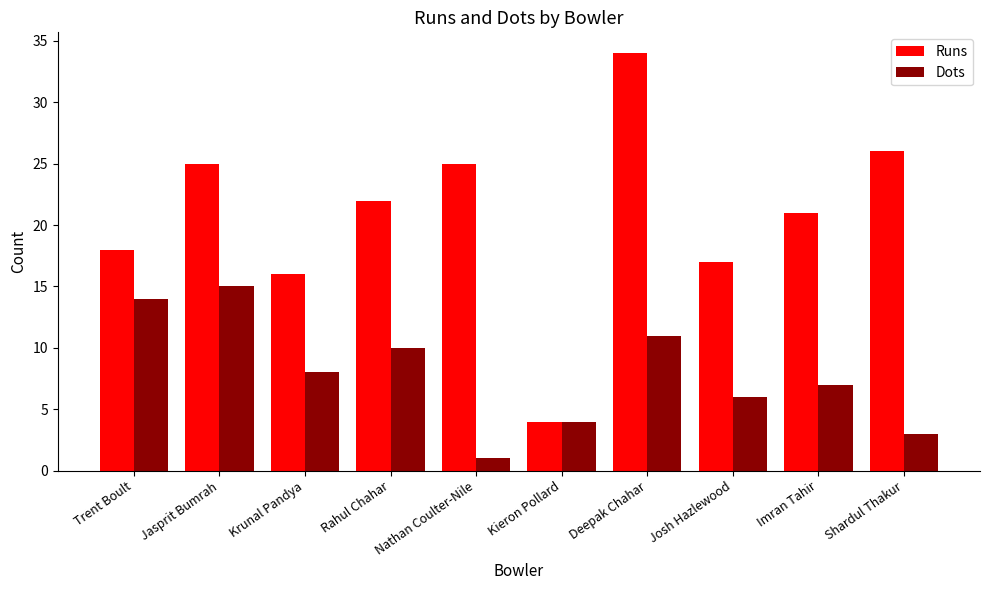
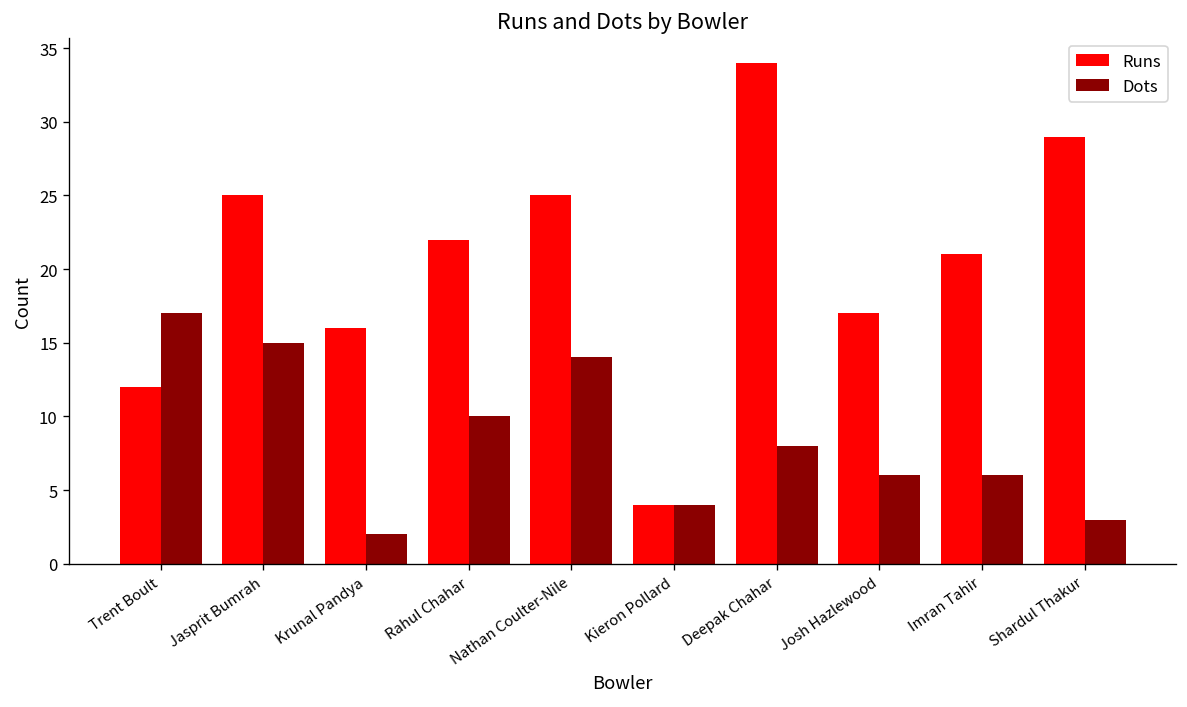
  {
    "Runs": {
-     "Trent Boult": 18,
+     "Trent Boult": 12,
      "Jasprit Bumrah": 25,
      "Krunal Pandya": 16,
      "Rahul Chahar": 22,
      "Nathan Coulter-Nile": 25,
      "Kieron Pollard": 4,
      "Deepak Chahar": 34,
      "Josh Hazlewood": 17,
      "Imran Tahir": 21,
-     "Shardul Thakur": 26
+     "Shardul Thakur": 29
    },
    "Dots": {
-     "Trent Boult": 14,
+     "Trent Boult": 17,
      "Jasprit Bumrah": 15,
-     "Krunal Pandya": 8,
+     "Krunal Pandya": 2,
      "Rahul Chahar": 10,
-     "Nathan Coulter-Nile": 1,
+     "Nathan Coulter-Nile": 14,
      "Kieron Pollard": 4,
-     "Deepak Chahar": 11,
+     "Deepak Chahar": 8,
      "Josh Hazlewood": 6,
-     "Imran Tahir": 7,
+     "Imran Tahir": 6,
      "Shardul Thakur": 3
    }
  }
